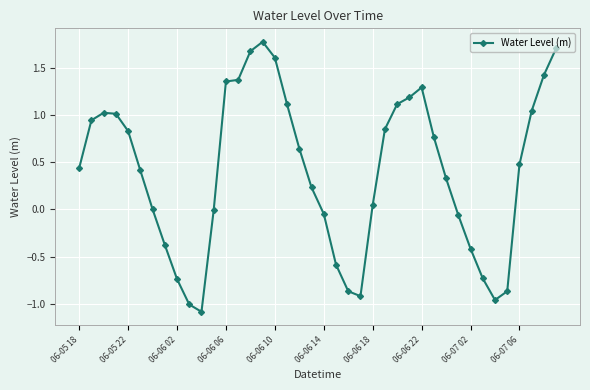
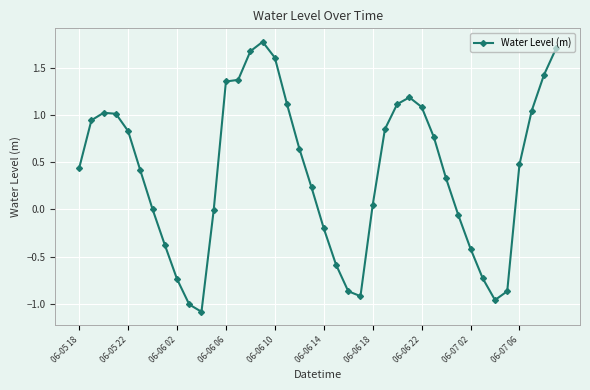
  {
    "06-05 18": 0.4,
    "06-05 22": 0.8,
    "06-06 02": -0.7,
    "06-06 06": 1.4,
    "06-06 10": 1.6,
-   "06-06 14": 0.0,
+   "06-06 14": -0.2,
    "06-06 18": 0.0,
-   "06-06 22": 1.3,
+   "06-06 22": 1.1,
    "06-07 02": -0.4,
    "06-07 06": 0.5
  }
